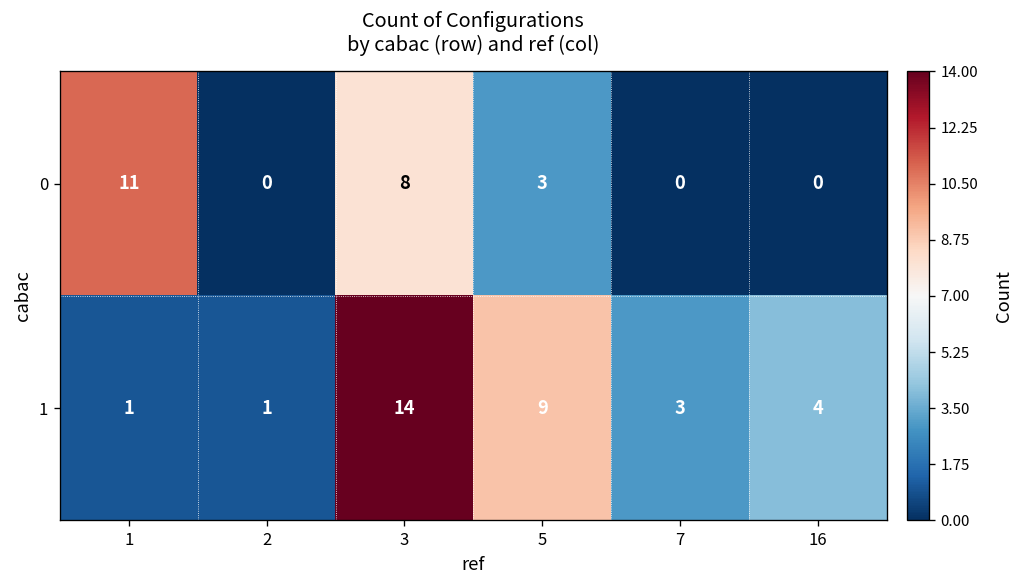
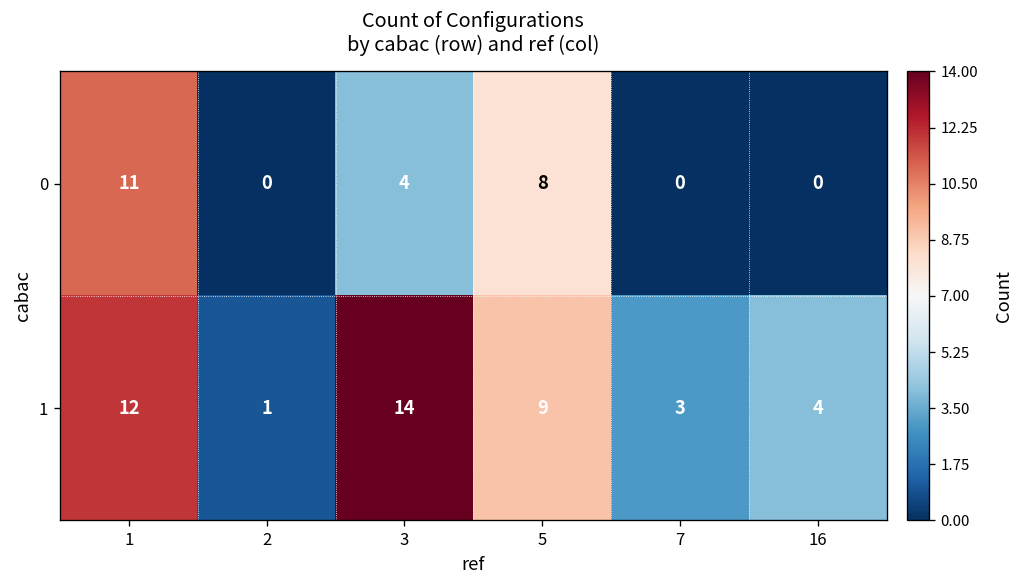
  {
    "0": {
      "1": 11,
      "2": 0,
-     "3": 8,
-     "5": 3,
+     "3": 4,
+     "5": 8,
      "7": 0,
      "16": 0
    },
    "1": {
-     "1": 1,
+     "1": 12,
      "2": 1,
      "3": 14,
      "5": 9,
      "7": 3,
      "16": 4
    }
  }
